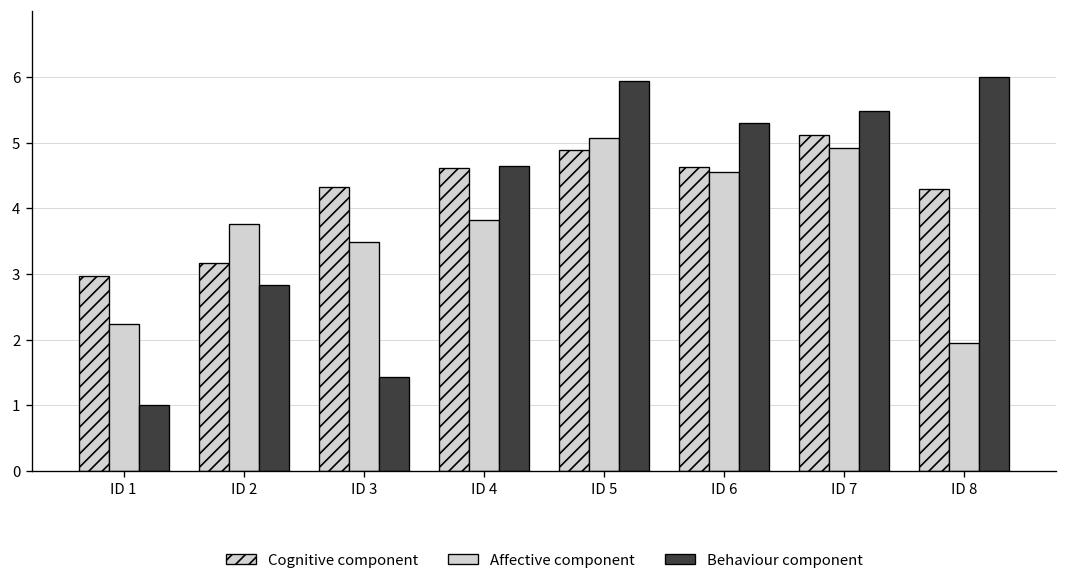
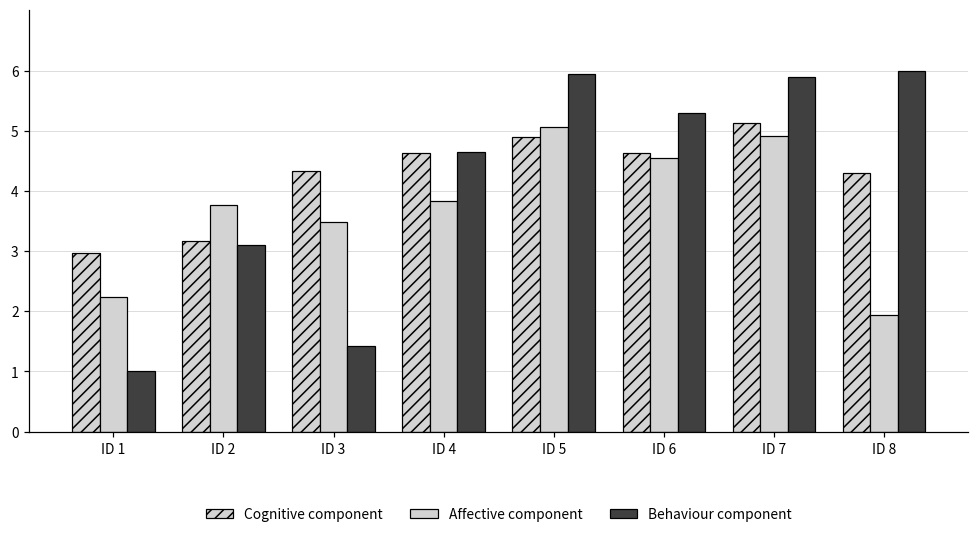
  {
    "Behaviour component": {
      "ID 1": 1.0,
-     "ID 2": 2.8,
+     "ID 2": 3.1,
      "ID 3": 1.4,
      "ID 4": 4.6,
      "ID 5": 5.9,
      "ID 6": 5.3,
-     "ID 7": 5.5,
+     "ID 7": 5.9,
      "ID 8": 6.0
    }
  }
